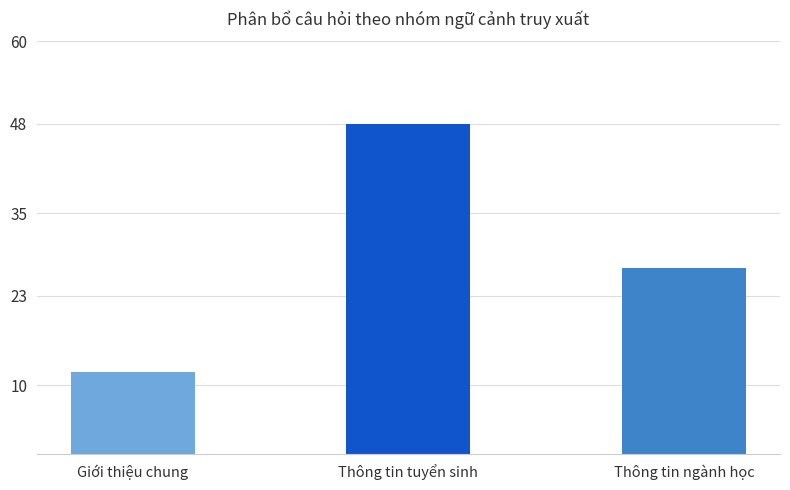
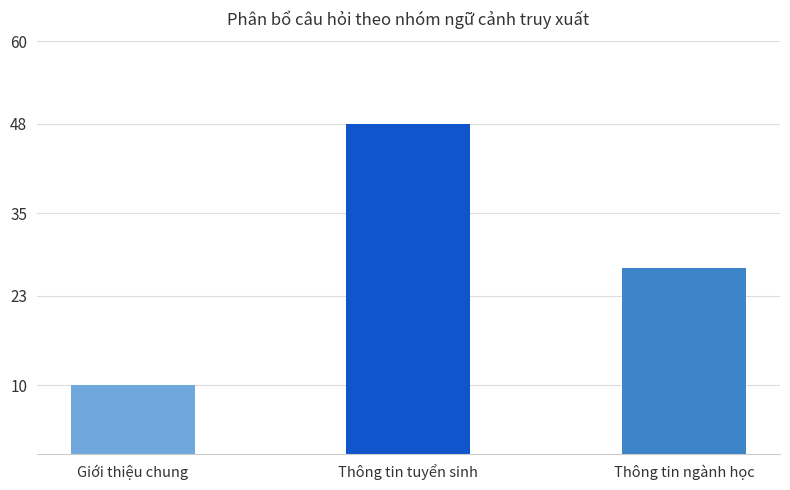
  {
-   "Giới thiệu chung": 12,
+   "Giới thiệu chung": 10,
    "Thông tin tuyển sinh": 48,
    "Thông tin ngành học": 27
  }
